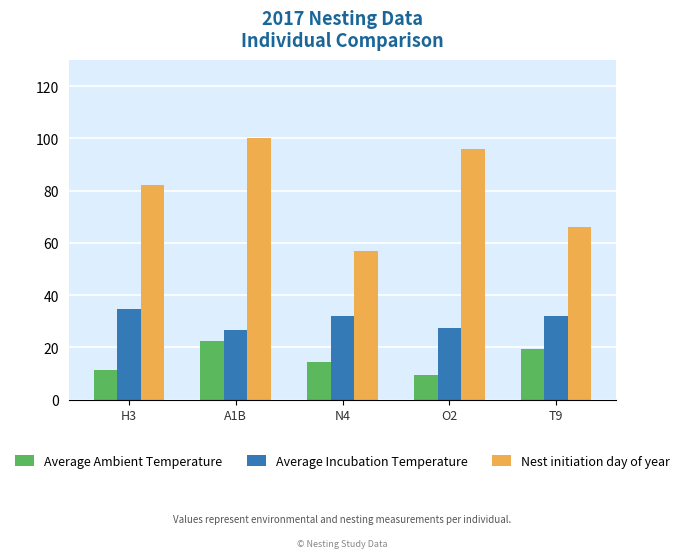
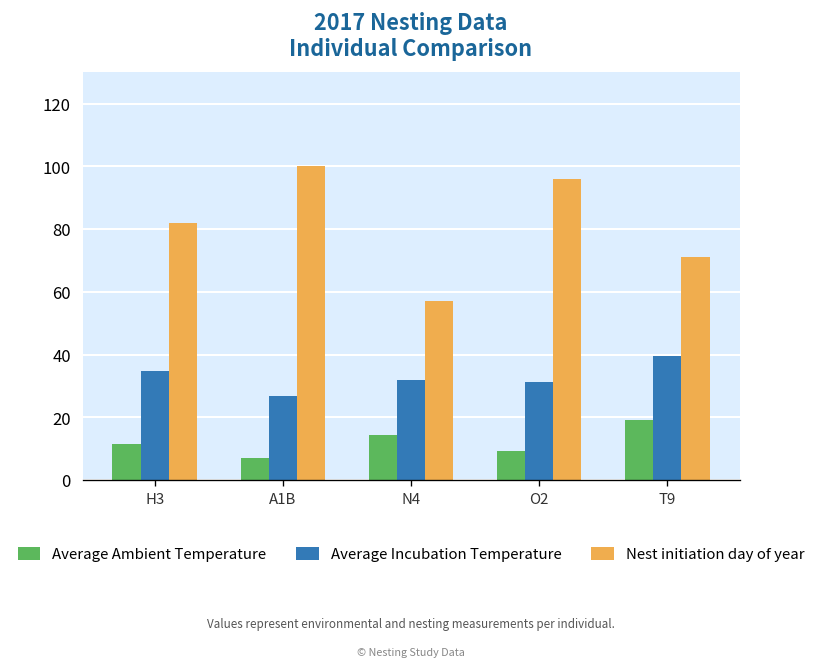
  {
    "Average Ambient Temperature": {
      "H3": 11,
-     "A1B": 22,
+     "A1B": 7,
      "N4": 14,
      "O2": 9,
      "T9": 19
    },
    "Average Incubation Temperature": {
      "H3": 35,
      "A1B": 27,
      "N4": 32,
-     "O2": 27,
-     "T9": 32
+     "O2": 31,
+     "T9": 39
    },
    "Nest initiation day of year": {
      "H3": 82,
      "A1B": 100,
      "N4": 57,
      "O2": 96,
-     "T9": 66
+     "T9": 71
    }
  }
